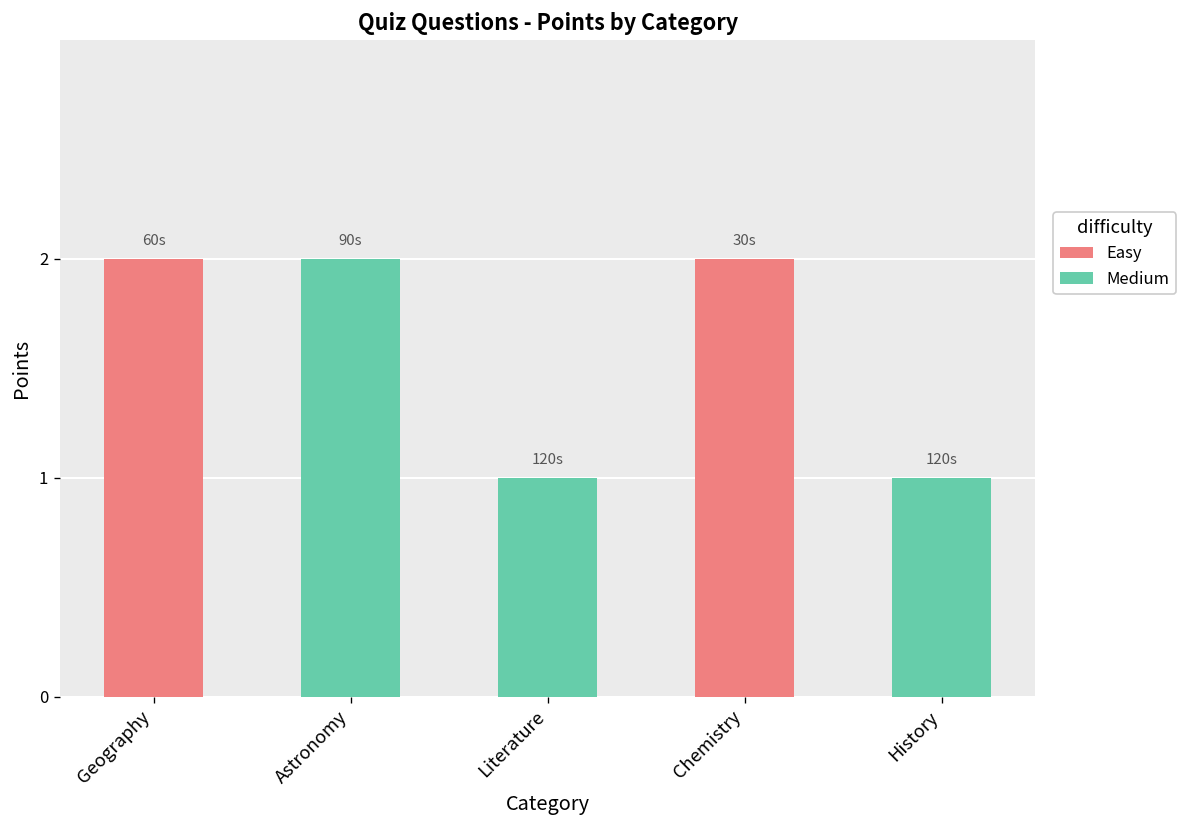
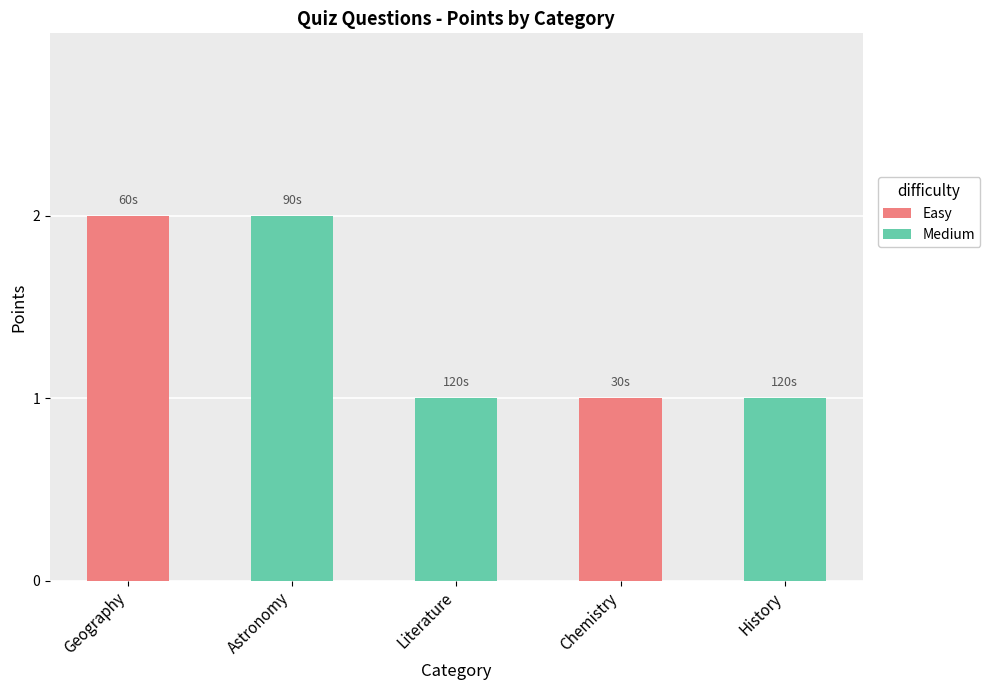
  {
    "Easy": {
-     "Chemistry": 2
+     "Chemistry": 1
    }
  }
